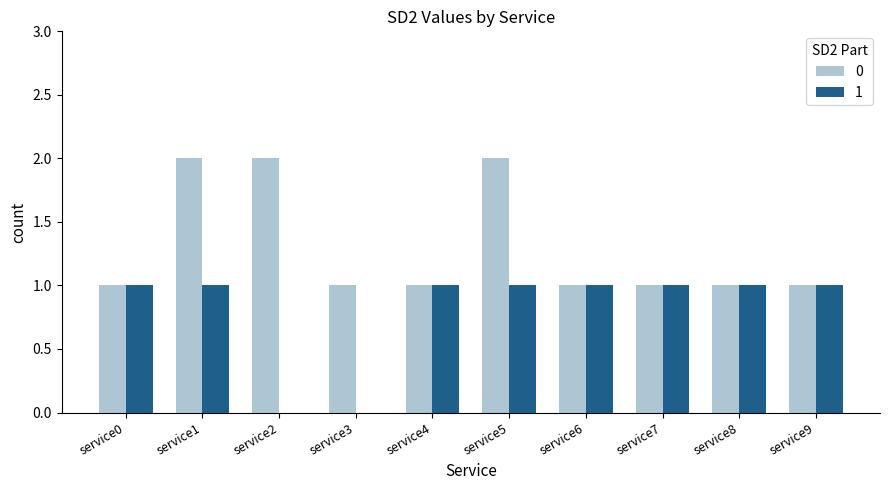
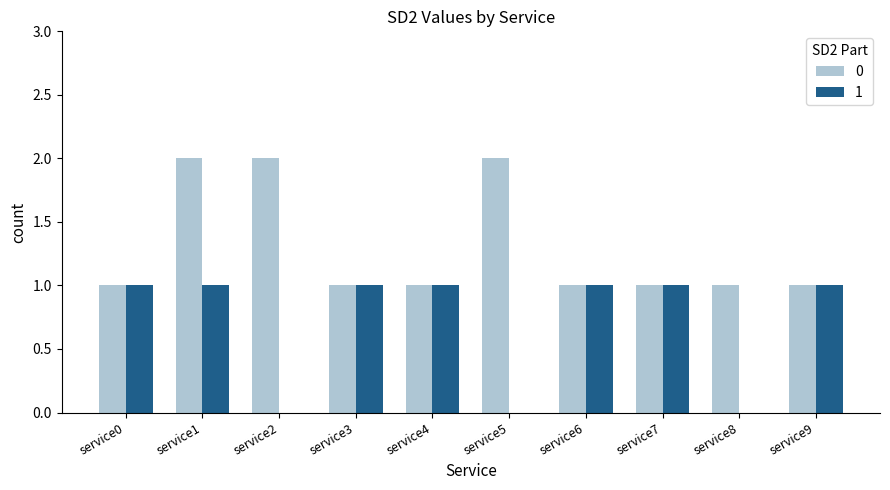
  {
    "0": {
      "service0": 1,
      "service1": 2,
      "service2": 2,
      "service3": 1,
      "service4": 1,
      "service5": 2,
      "service6": 1,
      "service7": 1,
      "service8": 1,
      "service9": 1
    },
    "1": {
      "service0": 1,
      "service1": 1,
      "service2": 0,
-     "service3": 0,
+     "service3": 1,
      "service4": 1,
-     "service5": 1,
+     "service5": 0,
      "service6": 1,
      "service7": 1,
-     "service8": 1,
+     "service8": 0,
      "service9": 1
    }
  }
